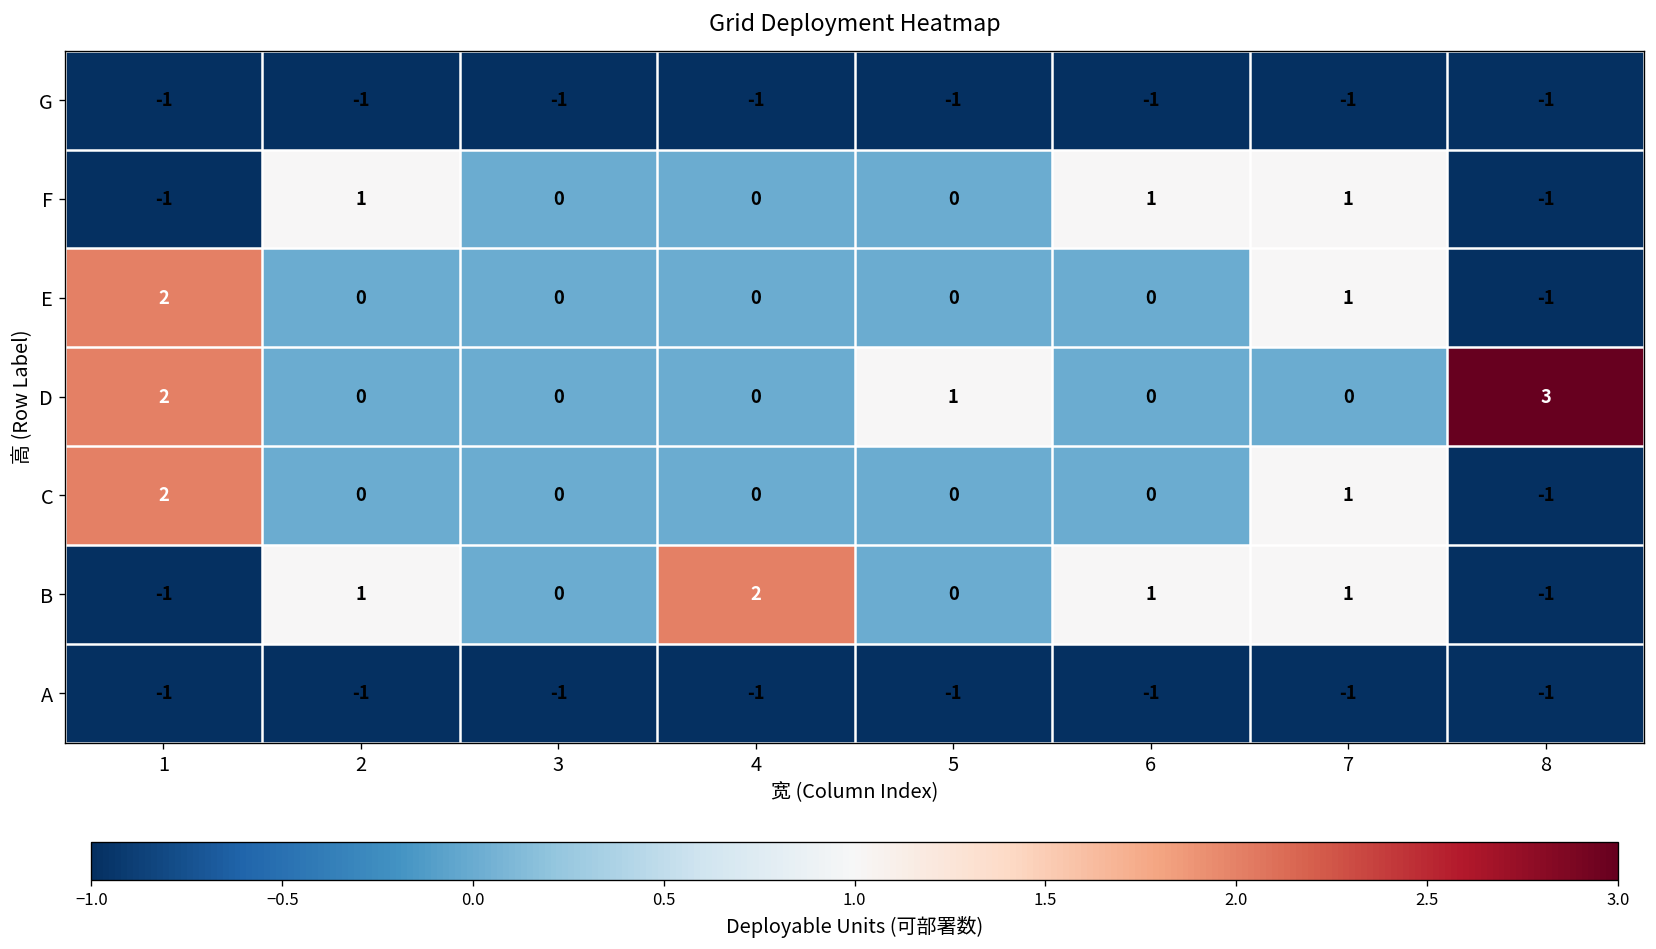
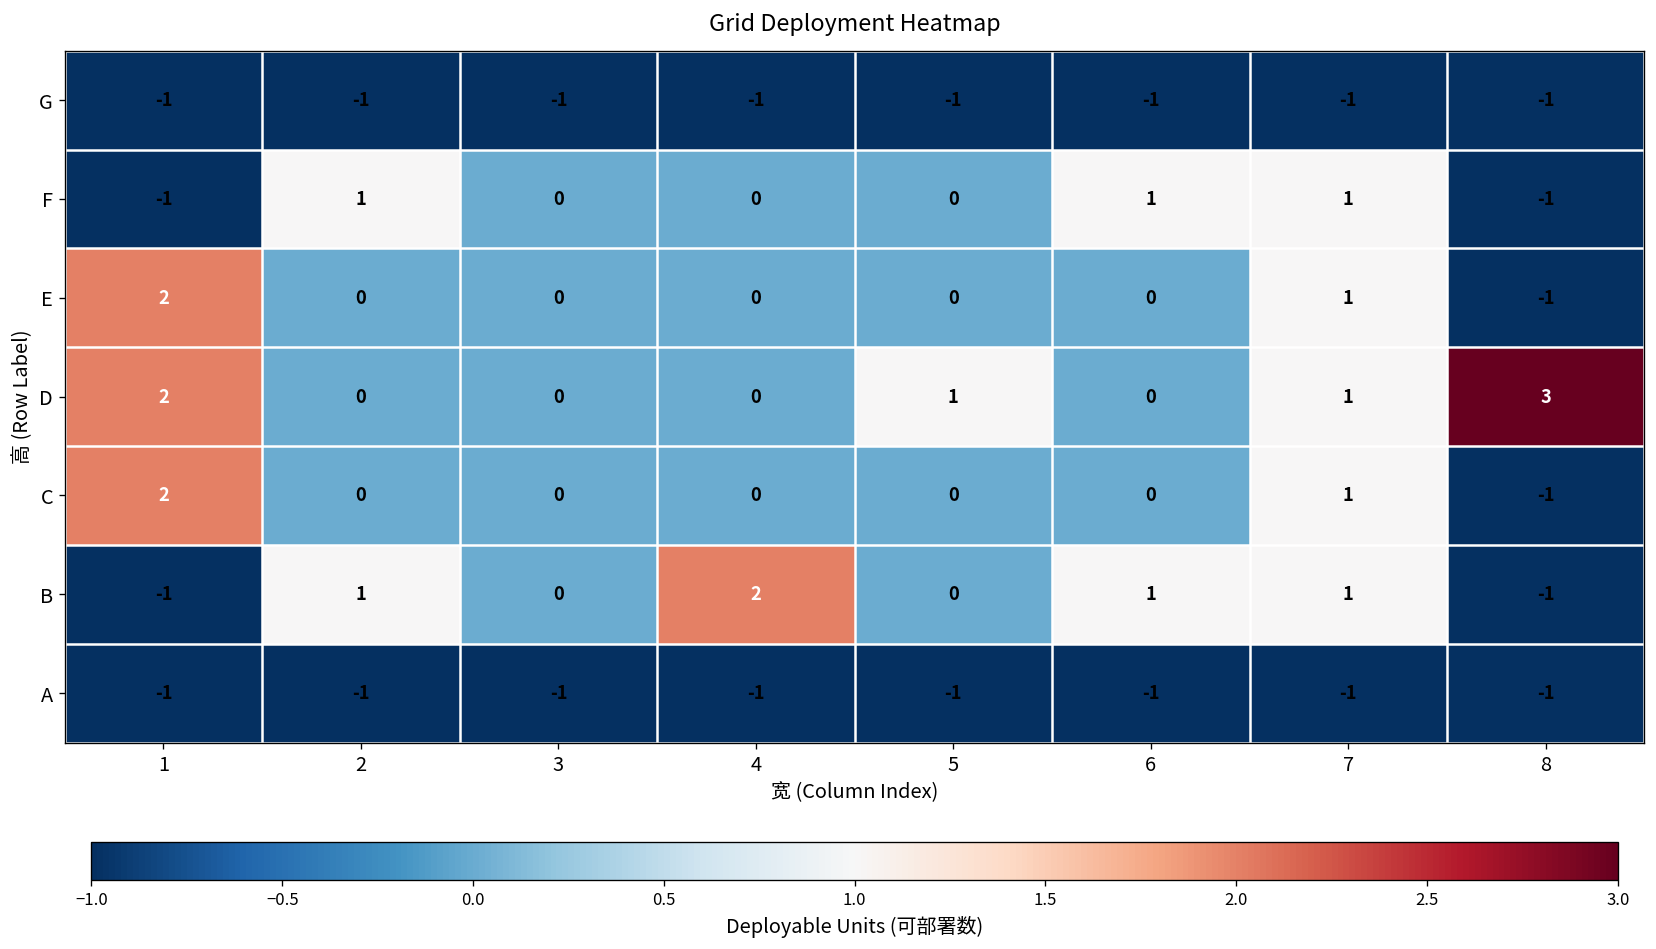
  {
    "G": {
      "1": -1,
      "2": -1,
      "3": -1,
      "4": -1,
      "5": -1,
      "6": -1,
      "7": -1,
      "8": -1
    },
    "F": {
      "1": -1,
      "2": 1,
      "3": 0,
      "4": 0,
      "5": 0,
      "6": 1,
      "7": 1,
      "8": -1
    },
    "E": {
      "1": 2,
      "2": 0,
      "3": 0,
      "4": 0,
      "5": 0,
      "6": 0,
      "7": 1,
      "8": -1
    },
    "D": {
      "1": 2,
      "2": 0,
      "3": 0,
      "4": 0,
      "5": 1,
      "6": 0,
-     "7": 0,
+     "7": 1,
      "8": 3
    },
    "C": {
      "1": 2,
      "2": 0,
      "3": 0,
      "4": 0,
      "5": 0,
      "6": 0,
      "7": 1,
      "8": -1
    },
    "B": {
      "1": -1,
      "2": 1,
      "3": 0,
      "4": 2,
      "5": 0,
      "6": 1,
      "7": 1,
      "8": -1
    },
    "A": {
      "1": -1,
      "2": -1,
      "3": -1,
      "4": -1,
      "5": -1,
      "6": -1,
      "7": -1,
      "8": -1
    }
  }
